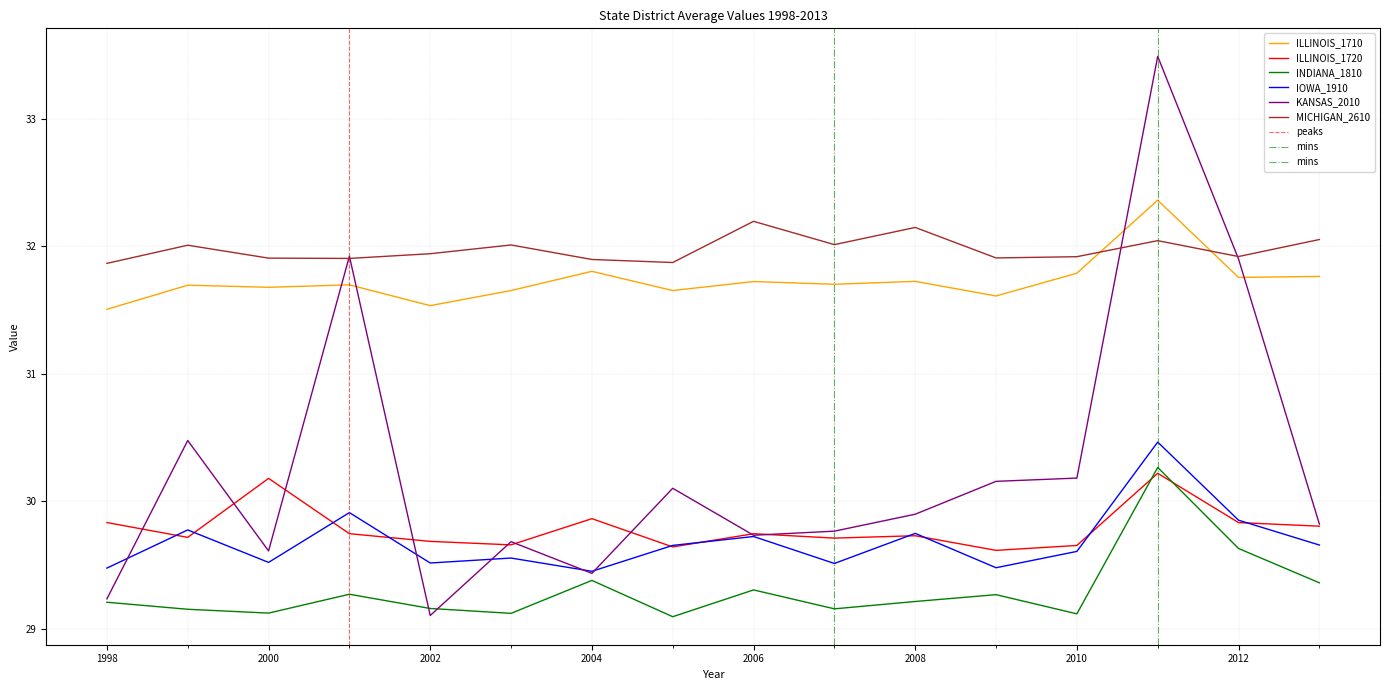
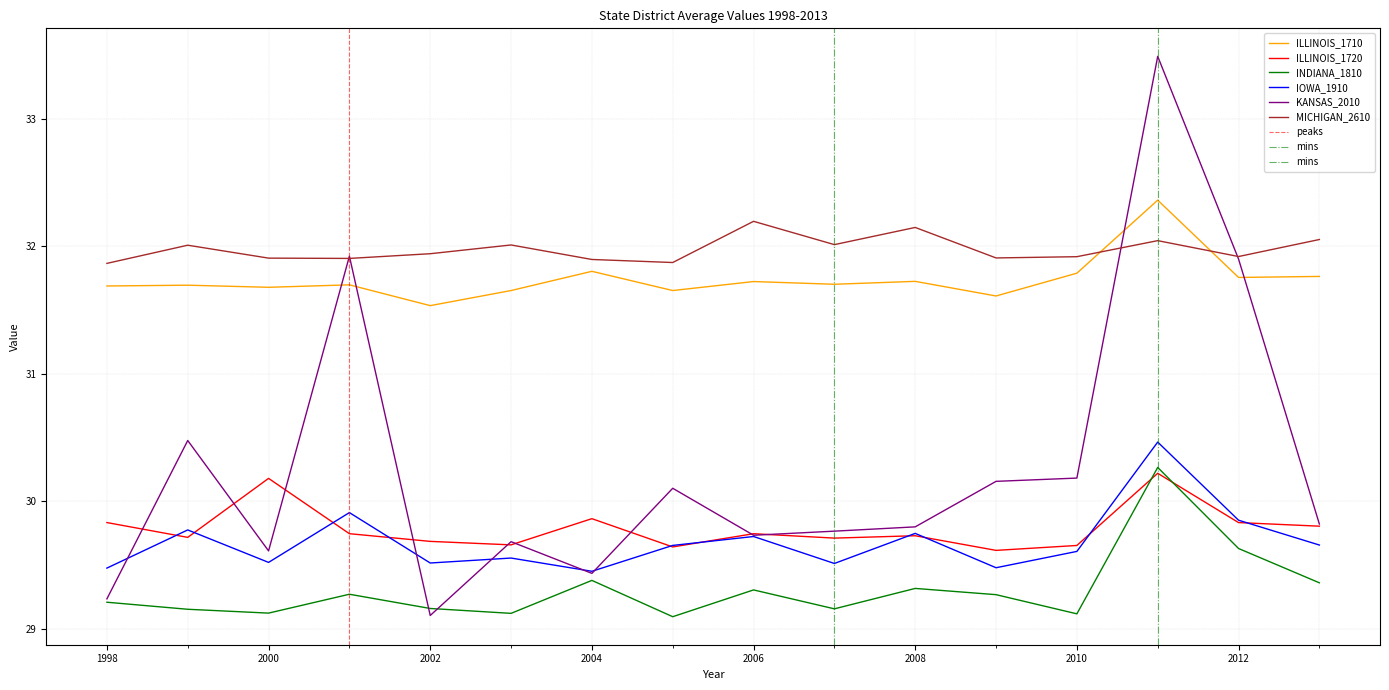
  {
    "ILLINOIS_1710": {
-     "1998": 31.51,
+     "1998": 31.69,
      "2000": 31.68,
      "2002": 31.53,
      "2004": 31.80,
      "2006": 31.72,
      "2008": 31.72,
      "2010": 31.79,
      "2012": 31.76
    },
    "ILLINOIS_1720": {
      "1998": 29.83,
      "2000": 30.18,
      "2002": 29.68,
      "2004": 29.86,
      "2010": 29.65
    },
    "INDIANA_1810": {
      "1998": 29.21,
      "2000": 29.12,
      "2002": 29.16,
      "2004": 29.38,
      "2006": 29.30,
-     "2008": 29.21,
+     "2008": 29.32,
      "2010": 29.12,
      "2012": 29.63
    },
    "IOWA_1910": {
      "1998": 29.48,
      "2000": 29.52,
      "2002": 29.52,
      "2010": 29.61
    },
    "KANSAS_2010": {
      "1998": 29.23,
      "2000": 29.61,
      "2002": 29.10,
-     "2008": 29.90,
+     "2008": 29.80,
      "2010": 30.18
    },
    "MICHIGAN_2610": {
      "1998": 31.87,
      "2000": 31.91,
      "2002": 31.94,
      "2004": 31.90,
      "2006": 32.20,
      "2008": 32.15,
      "2010": 31.92
    }
  }
